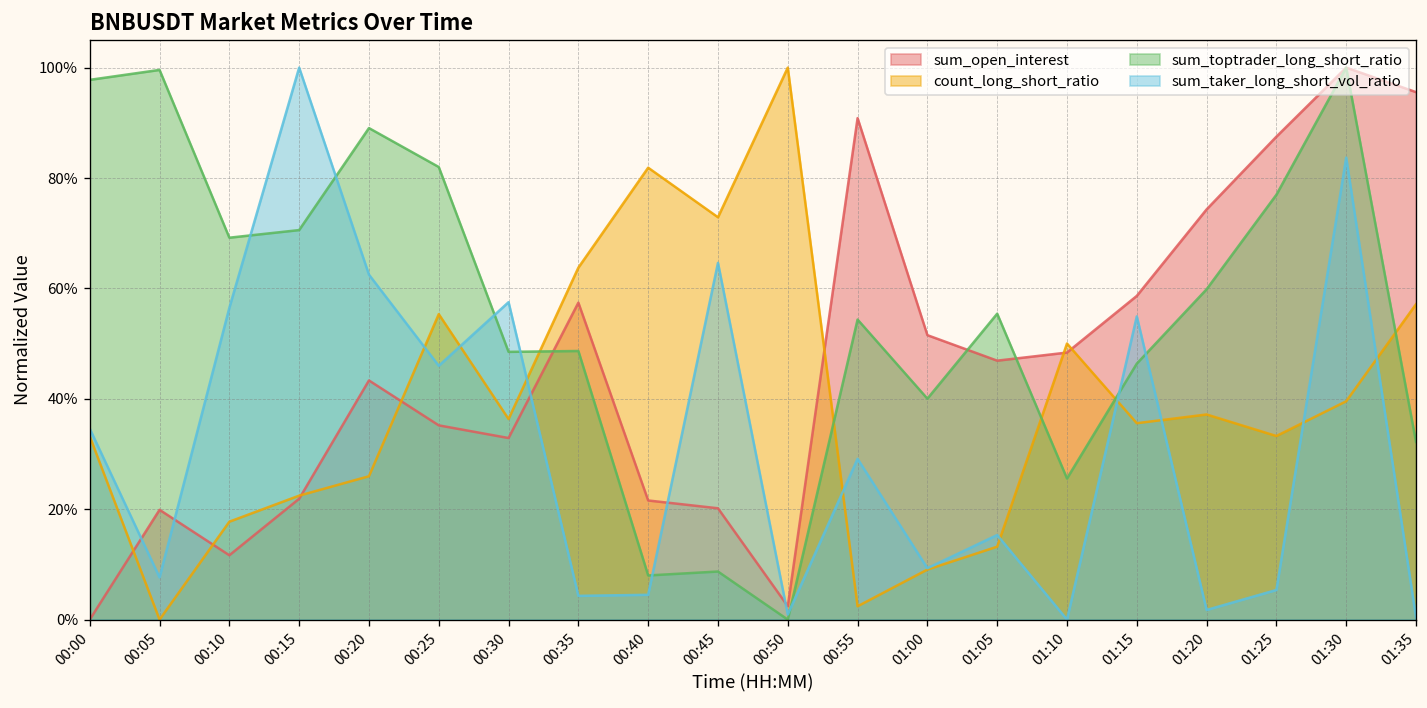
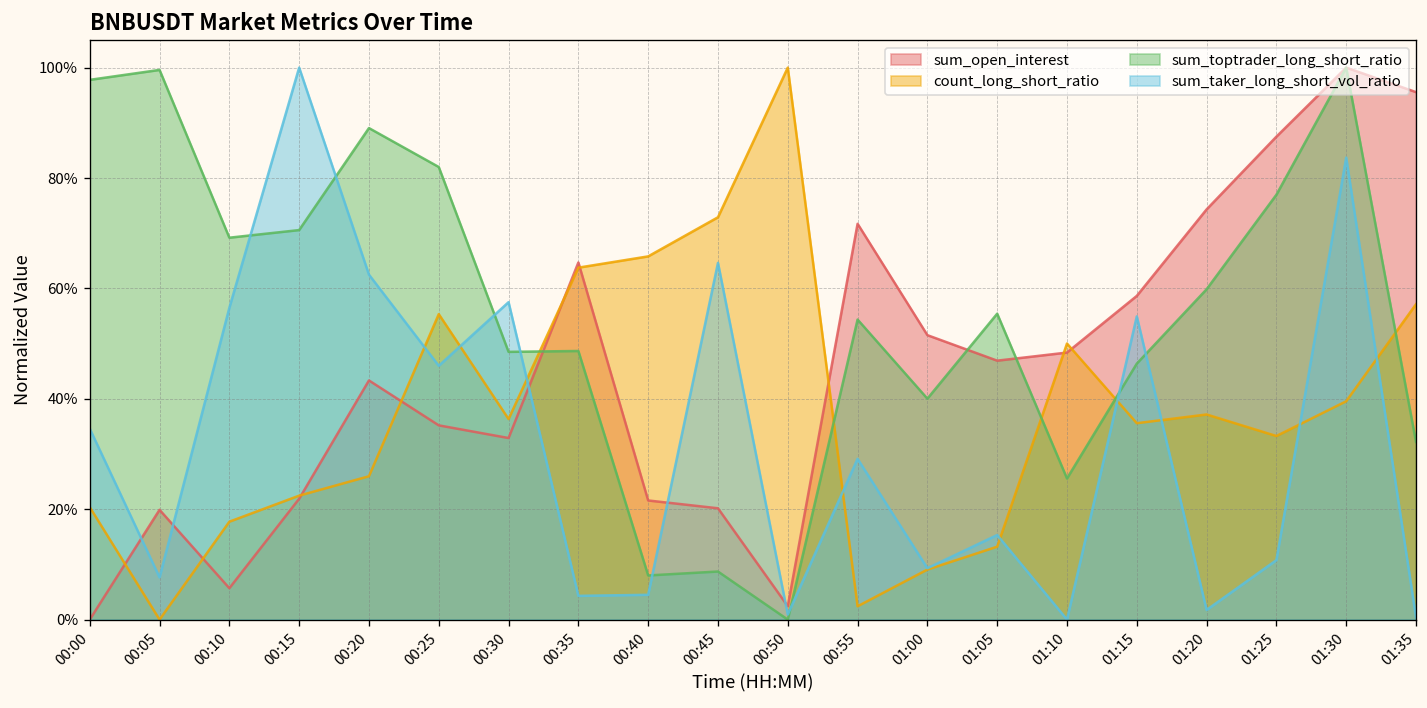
  {
    "sum_open_interest": {
      "00:00": "0%",
      "00:05": "20%",
-     "00:10": "12%",
+     "00:10": "6%",
      "00:15": "22%",
      "00:20": "43%",
      "00:25": "35%",
      "00:30": "33%",
-     "00:35": "57%",
+     "00:35": "65%",
      "00:40": "22%",
      "00:45": "20%",
      "00:50": "2%",
-     "00:55": "91%",
+     "00:55": "72%",
      "01:00": "52%",
      "01:05": "47%",
      "01:10": "48%",
      "01:15": "59%",
      "01:20": "74%",
      "01:25": "87%",
      "01:35": "96%"
    },
    "count_long_short_ratio": {
-     "00:00": "33%",
+     "00:00": "20%",
      "00:05": "0%",
      "00:10": "18%",
      "00:15": "22%",
      "00:20": "26%",
      "00:25": "55%",
      "00:30": "36%",
      "00:35": "64%",
-     "00:40": "82%",
+     "00:40": "66%",
      "00:45": "73%",
      "00:50": "100%",
      "00:55": "2%",
      "01:05": "13%",
      "01:10": "50%",
      "01:15": "36%",
      "01:20": "37%",
      "01:25": "33%",
      "01:30": "40%",
      "01:35": "57%"
    },
    "sum_toptrader_long_short_ratio": {
      "00:00": "98%",
      "00:05": "100%",
      "00:10": "69%",
      "00:15": "71%",
      "00:20": "89%",
      "00:25": "82%",
      "00:30": "49%",
      "00:35": "49%",
      "00:40": "8%",
      "00:45": "9%",
      "00:50": "0%",
      "00:55": "54%",
      "01:00": "40%",
      "01:05": "55%",
      "01:10": "26%",
      "01:15": "46%",
      "01:20": "60%",
      "01:25": "77%",
      "01:35": "32%"
    },
    "sum_taker_long_short_vol_ratio": {
      "00:00": "35%",
      "00:05": "8%",
      "00:10": "56%",
      "00:15": "100%",
      "00:20": "62%",
      "00:25": "46%",
      "00:30": "58%",
      "00:35": "4%",
      "00:40": "4%",
      "00:45": "65%",
      "00:50": "1%",
      "00:55": "29%",
      "01:05": "15%",
      "01:10": "0%",
      "01:15": "55%",
      "01:20": "2%",
-     "01:25": "5%",
+     "01:25": "11%",
      "01:30": "84%",
      "01:35": "0%"
    }
  }
